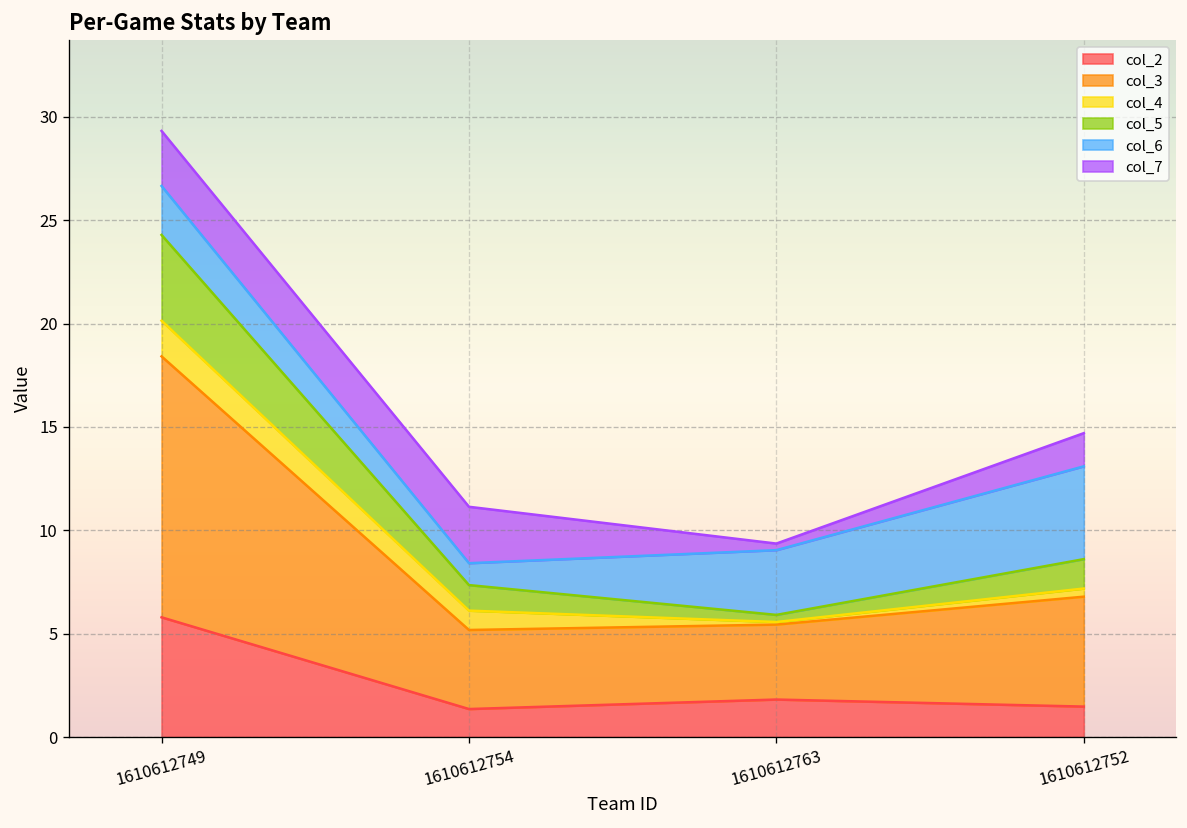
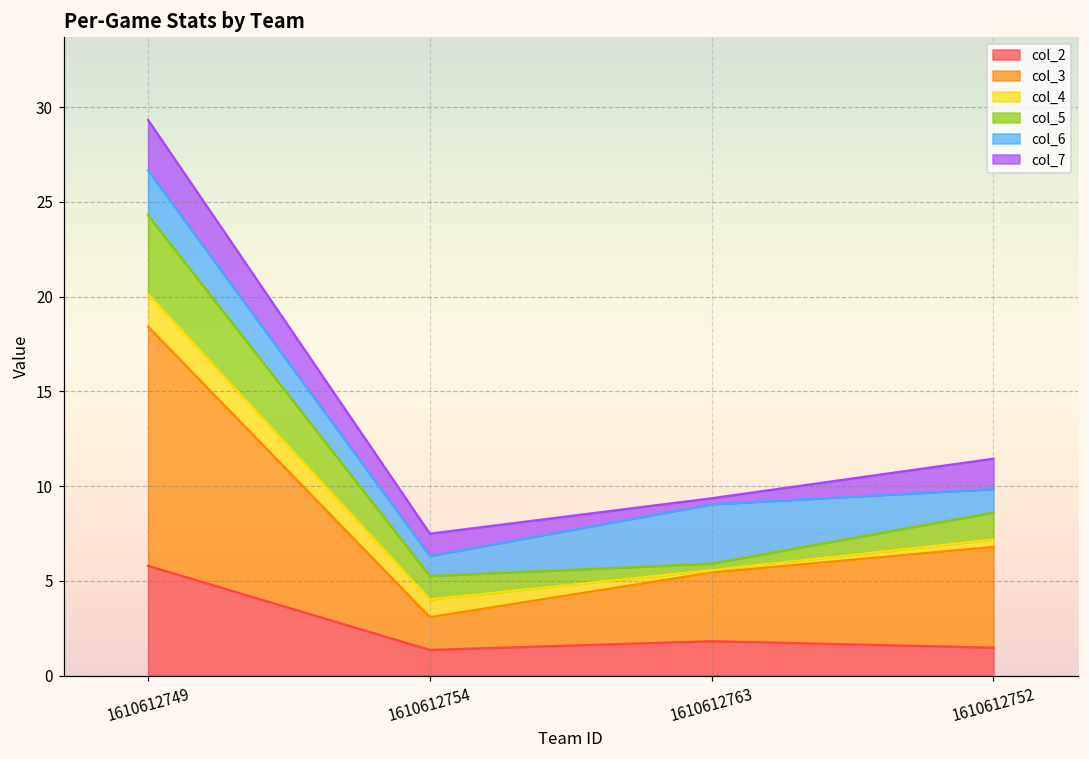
  {
    "col_2": {
      "1610612749": 5.8,
      "1610612754": 1.4,
      "1610612763": 1.8,
      "1610612752": 1.5
    },
    "col_3": {
      "1610612749": 12.6,
-     "1610612754": 3.8,
+     "1610612754": 1.7,
      "1610612752": 5.3
    },
    "col_4": {
      "1610612749": 1.7,
      "1610612754": 0.9,
      "1610612752": 0.4
    },
    "col_5": {
      "1610612749": 4.1,
      "1610612754": 1.2,
      "1610612763": 0.3,
      "1610612752": 1.4
    },
    "col_6": {
      "1610612749": 2.4,
      "1610612754": 1.1,
      "1610612763": 3.1,
-     "1610612752": 4.5
+     "1610612752": 1.2
    },
    "col_7": {
      "1610612749": 2.7,
-     "1610612754": 2.7,
+     "1610612754": 1.2,
      "1610612763": 0.3,
      "1610612752": 1.6
    }
  }
